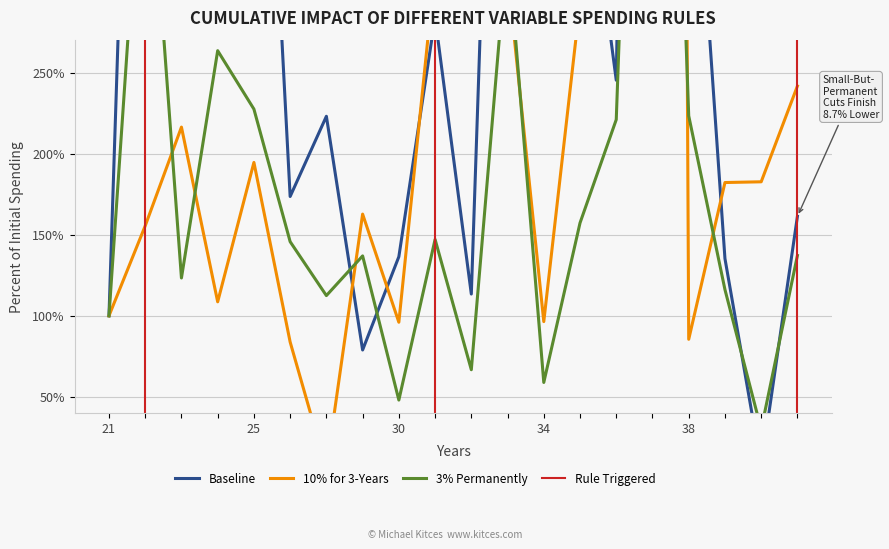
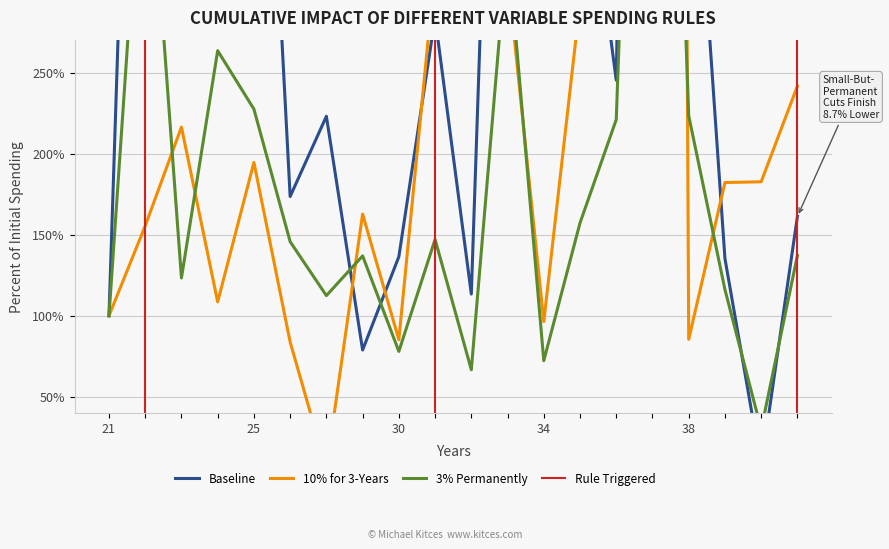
  {
    "Baseline": {
      "30": "136%"
    },
    "10% for 3-Years": {
      "25": "195%",
-     "30": "96%",
+     "30": "85%",
      "34": "96%",
      "38": "86%"
    },
    "3% Permanently": {
      "25": "227%",
-     "30": "48%",
-     "34": "59%",
+     "30": "78%",
+     "34": "72%",
      "38": "223%"
    }
  }
